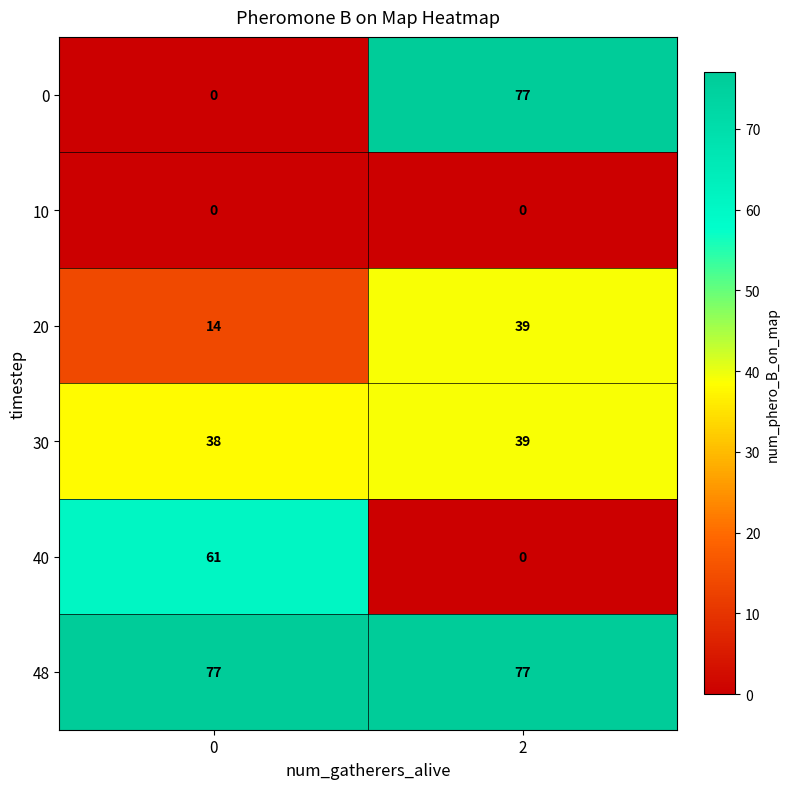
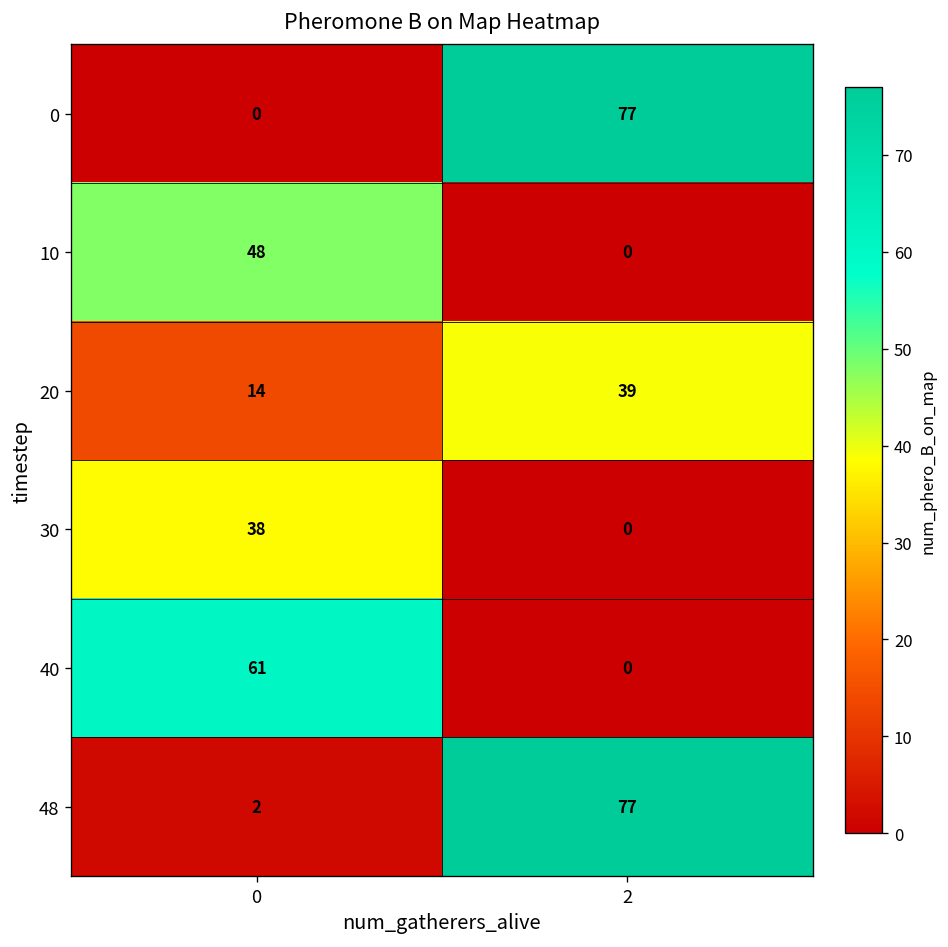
  {
    "0": {
      "0": 0,
      "2": 77
    },
    "10": {
-     "0": 0,
+     "0": 48,
      "2": 0
    },
    "20": {
      "0": 14,
      "2": 39
    },
    "30": {
      "0": 38,
-     "2": 39
+     "2": 0
    },
    "40": {
      "0": 61,
      "2": 0
    },
    "48": {
-     "0": 77,
+     "0": 2,
      "2": 77
    }
  }
